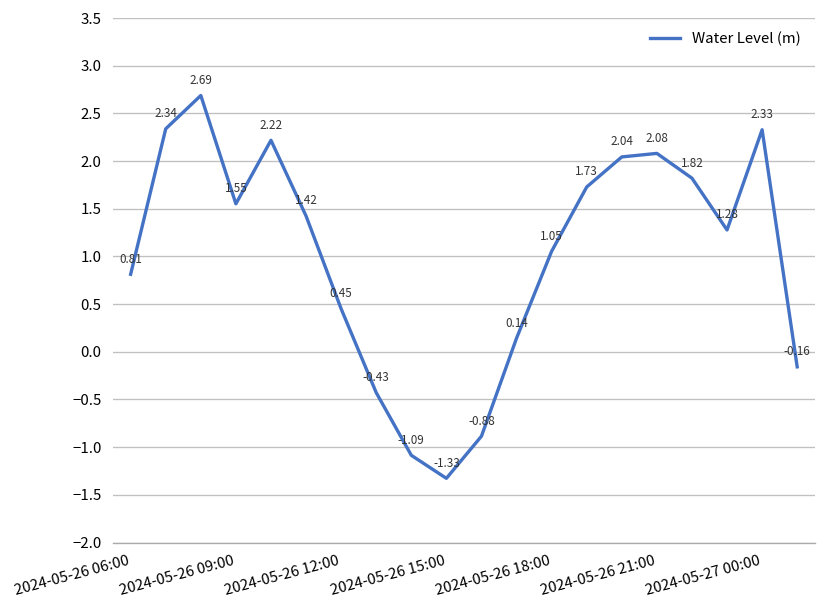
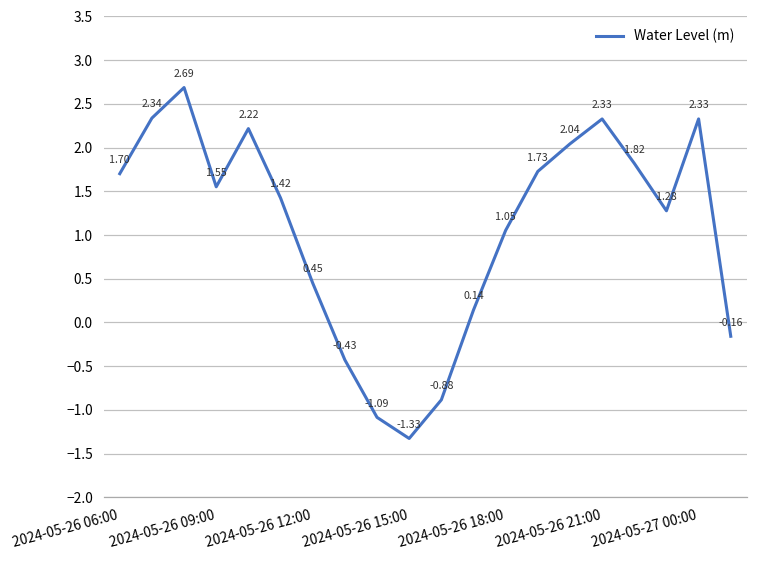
  {
-   "2024-05-26 06:00": 0.81,
+   "2024-05-26 06:00": 1.70,
    "2024-05-26 09:00": 1.55,
    "2024-05-26 12:00": 0.45,
    "2024-05-26 15:00": -1.33,
    "2024-05-26 18:00": 1.05,
-   "2024-05-26 21:00": 2.08,
+   "2024-05-26 21:00": 2.33,
    "2024-05-27 00:00": 2.33
  }
